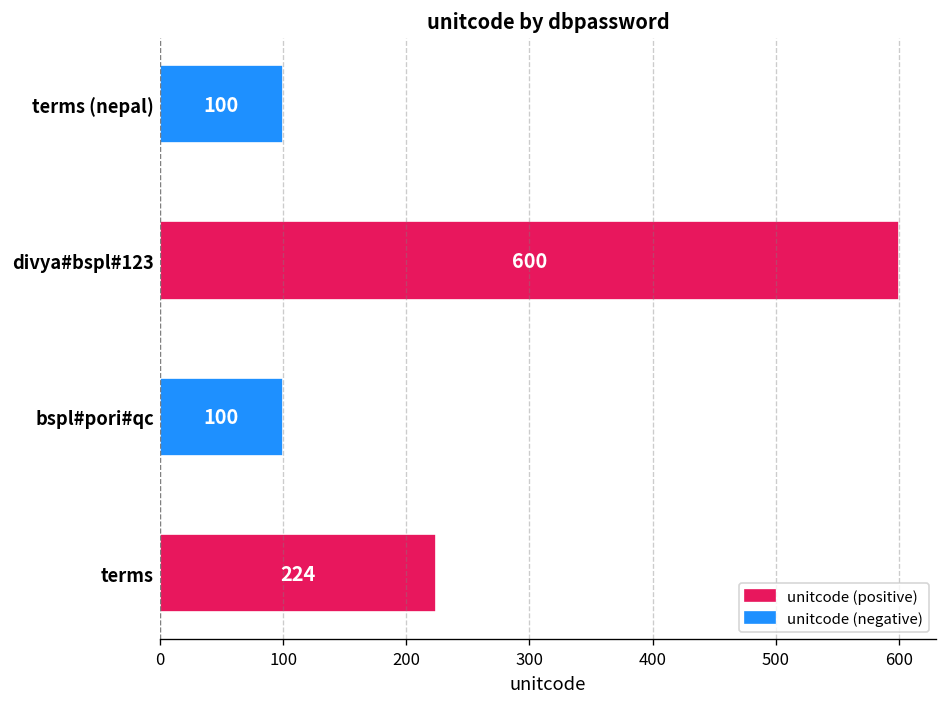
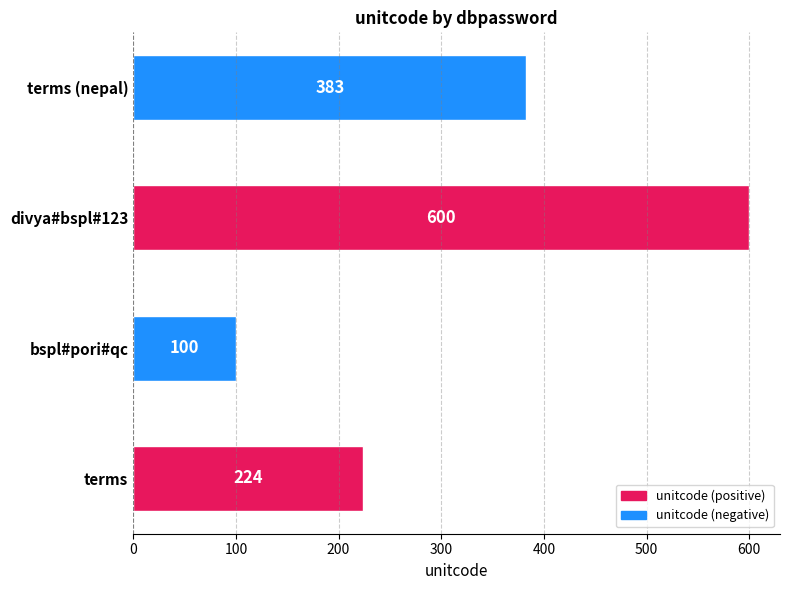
  {
-   "terms (nepal)": 100,
+   "terms (nepal)": 383,
    "divya#bspl#123": 600,
    "bspl#pori#qc": 100,
    "terms": 224
  }
